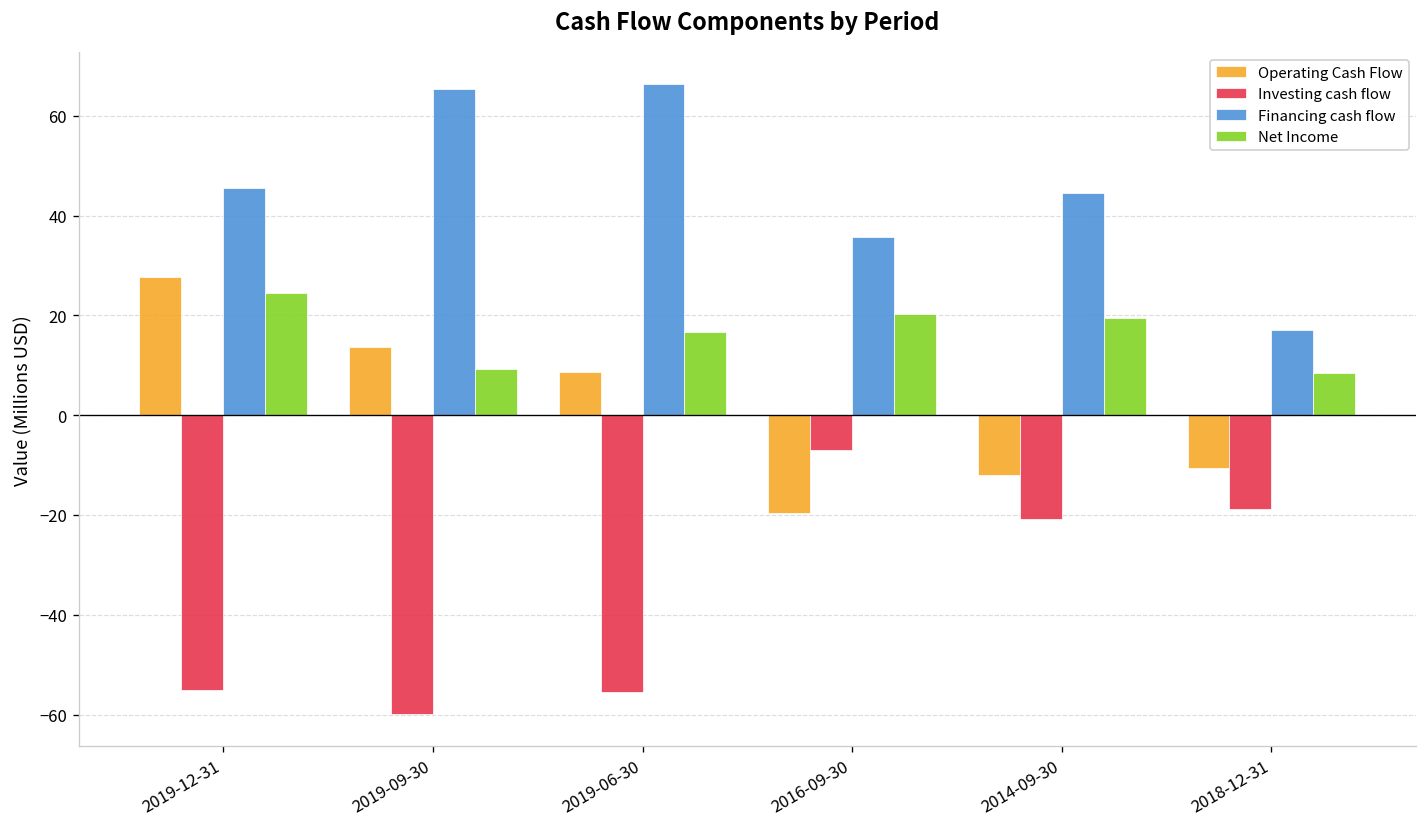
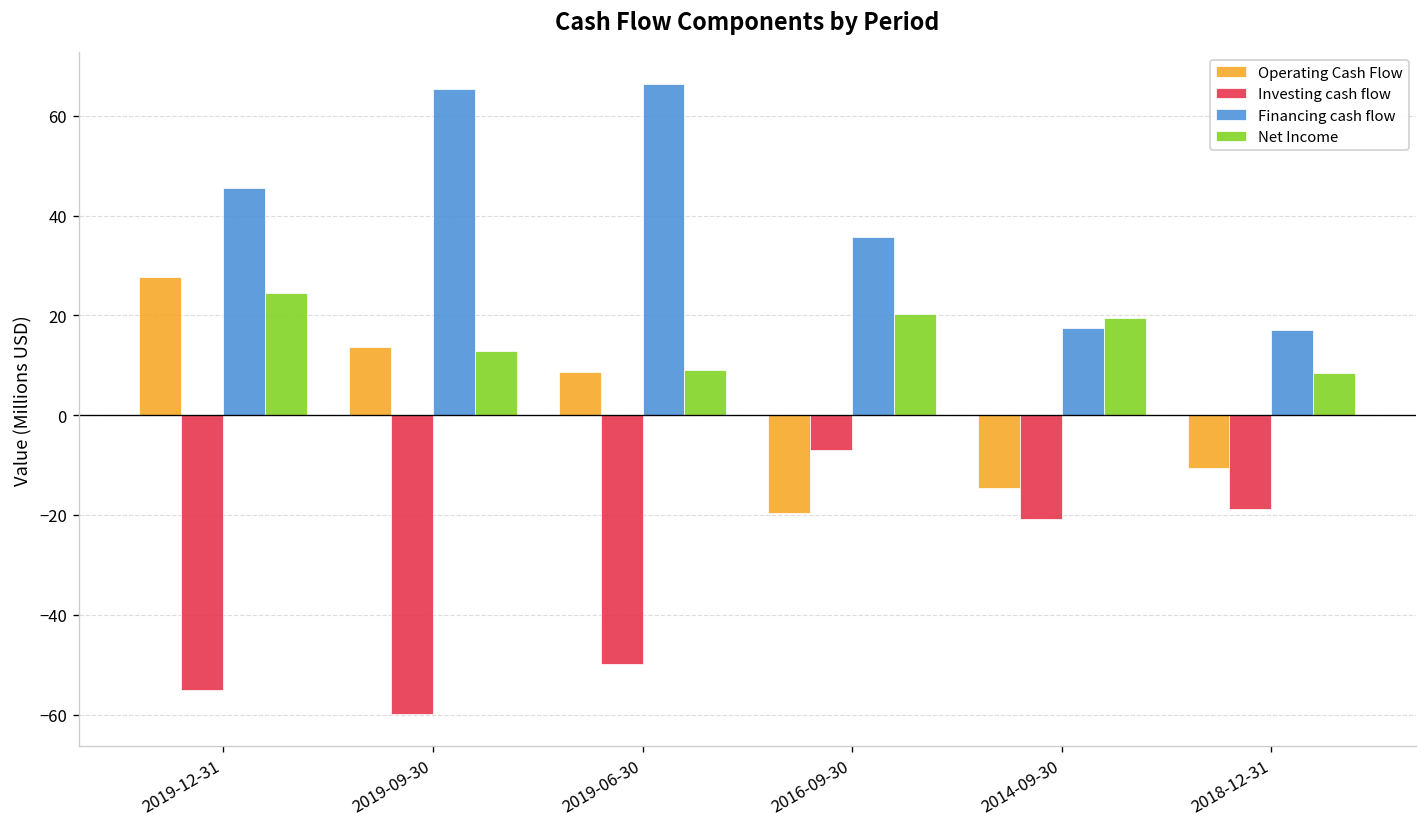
  {
    "Operating Cash Flow": {
      "2019-12-31": 28,
      "2019-09-30": 14,
      "2019-06-30": 9,
      "2016-09-30": -20,
-     "2014-09-30": -12,
+     "2014-09-30": -15,
      "2018-12-31": -11
    },
    "Investing cash flow": {
      "2019-12-31": -55,
      "2019-09-30": -60,
-     "2019-06-30": -55,
+     "2019-06-30": -50,
      "2016-09-30": -7,
      "2014-09-30": -21,
      "2018-12-31": -19
    },
    "Financing cash flow": {
      "2019-12-31": 45,
      "2019-09-30": 65,
      "2019-06-30": 66,
      "2016-09-30": 36,
-     "2014-09-30": 45,
+     "2014-09-30": 17,
      "2018-12-31": 17
    },
    "Net Income": {
      "2019-12-31": 25,
-     "2019-09-30": 9,
-     "2019-06-30": 17,
+     "2019-09-30": 13,
+     "2019-06-30": 9,
      "2016-09-30": 20,
      "2014-09-30": 19,
      "2018-12-31": 8
    }
  }
